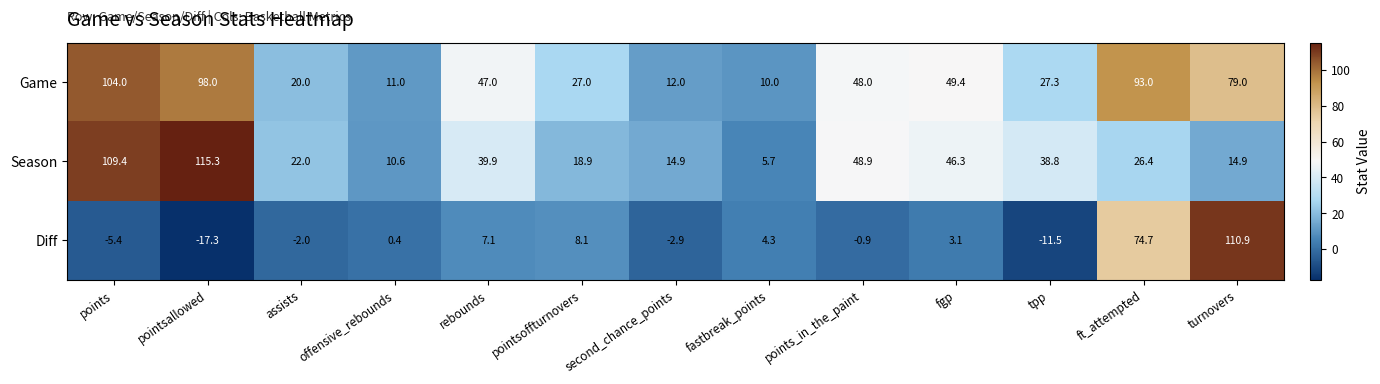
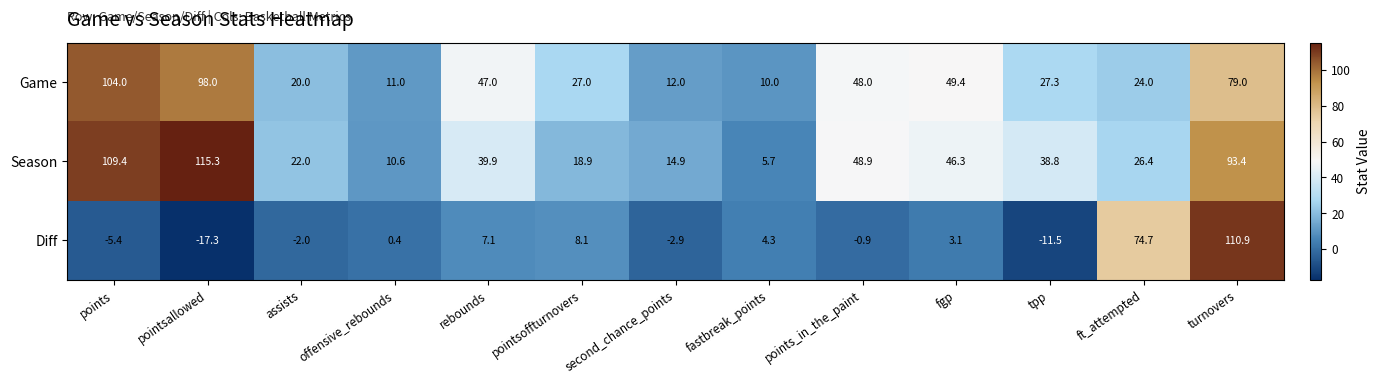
  {
    "Game": {
      "points": 104.0,
      "pointsallowed": 98.0,
      "assists": 20.0,
      "offensive_rebounds": 11.0,
      "rebounds": 47.0,
      "pointsoffturnovers": 27.0,
      "second_chance_points": 12.0,
      "fastbreak_points": 10.0,
      "points_in_the_paint": 48.0,
      "fgp": 49.4,
      "tpp": 27.3,
-     "ft_attempted": 93.0,
+     "ft_attempted": 24.0,
      "turnovers": 79.0
    },
    "Season": {
      "points": 109.4,
      "pointsallowed": 115.3,
      "assists": 22.0,
      "offensive_rebounds": 10.6,
      "rebounds": 39.9,
      "pointsoffturnovers": 18.9,
      "second_chance_points": 14.9,
      "fastbreak_points": 5.7,
      "points_in_the_paint": 48.9,
      "fgp": 46.3,
      "tpp": 38.8,
      "ft_attempted": 26.4,
-     "turnovers": 14.9
+     "turnovers": 93.4
    },
    "Diff": {
      "points": -5.4,
      "pointsallowed": -17.3,
      "assists": -2.0,
      "offensive_rebounds": 0.4,
      "rebounds": 7.1,
      "pointsoffturnovers": 8.1,
      "second_chance_points": -2.9,
      "fastbreak_points": 4.3,
      "points_in_the_paint": -0.9,
      "fgp": 3.1,
      "tpp": -11.5,
      "ft_attempted": 74.7,
      "turnovers": 110.9
    }
  }
